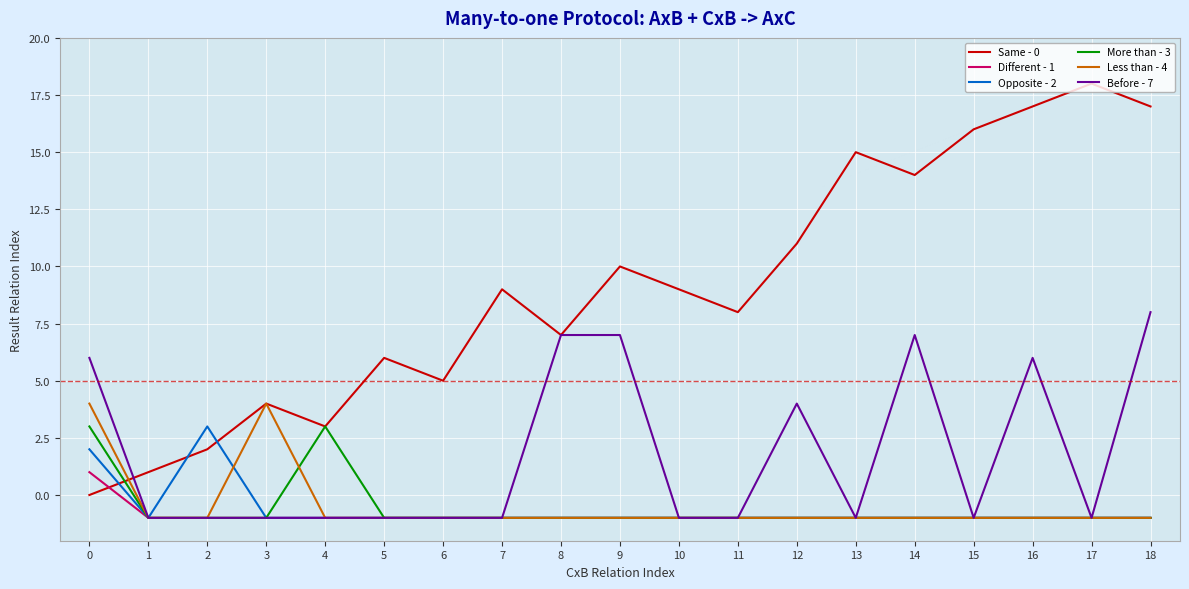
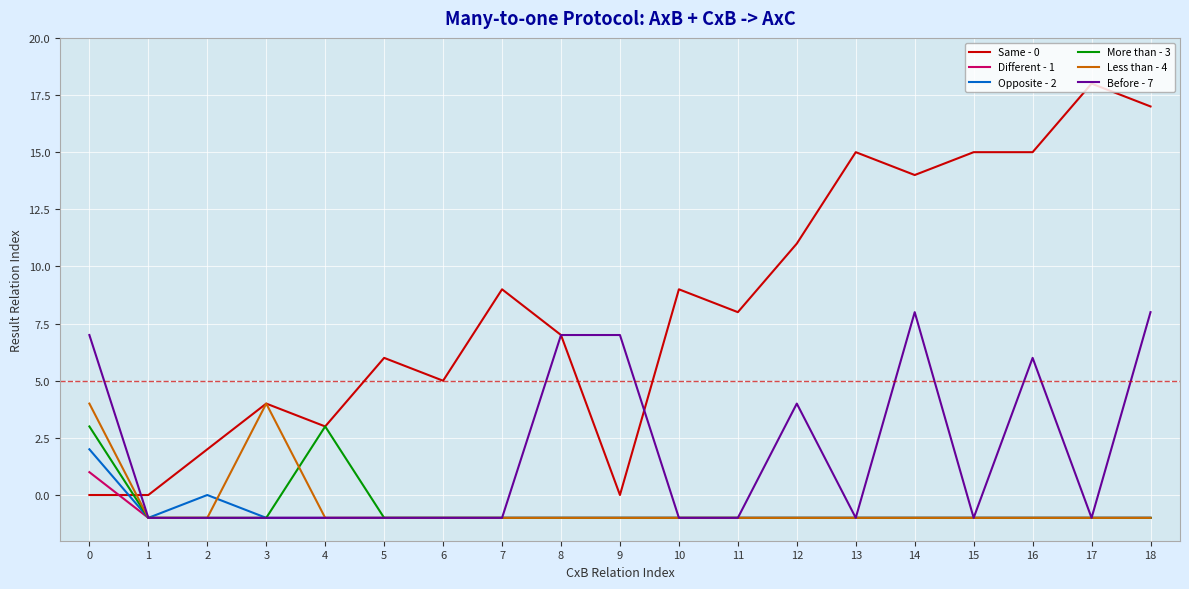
  {
    "Same - 0": {
      "0": 0,
-     "1": 1,
+     "1": 0,
      "2": 2,
      "5": 6,
      "6": 5,
      "7": 9,
-     "9": 10,
+     "9": 0,
      "10": 9,
      "11": 8,
      "12": 11,
      "13": 15,
      "14": 14,
-     "15": 16,
-     "16": 17,
+     "15": 15,
+     "16": 15,
      "18": 17
    },
    "Different - 1": {
      "0": 1
    },
    "Opposite - 2": {
      "0": 2,
-     "2": 3
+     "2": 0
    },
    "More than - 3": {
      "0": 3
    },
    "Less than - 4": {
      "0": 4
    },
    "Before - 7": {
-     "0": 6,
+     "0": 7,
      "9": 7,
      "12": 4,
-     "14": 7,
+     "14": 8,
      "16": 6,
      "18": 8
    }
  }
